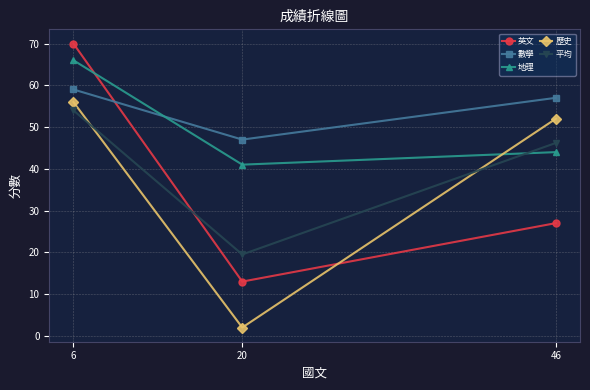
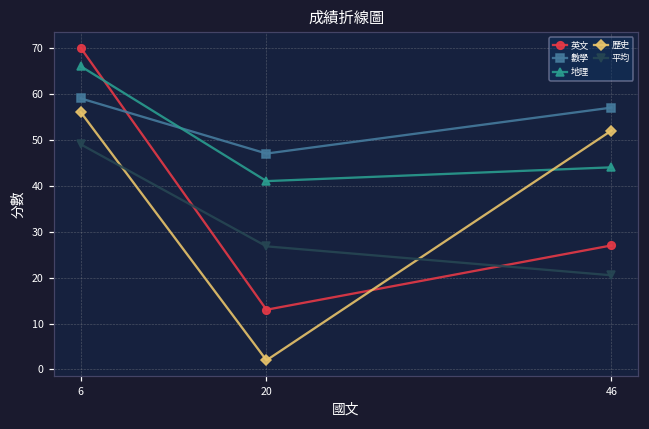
  {
    "英文": {
      "6": 70,
      "20": 13,
      "46": 27
    },
    "歷史": {
      "6": 56,
      "20": 2,
      "46": 52
    },
    "平均": {
-     "6": 54,
-     "20": 20,
-     "46": 46
+     "6": 49,
+     "20": 27,
+     "46": 21
    }
  }
